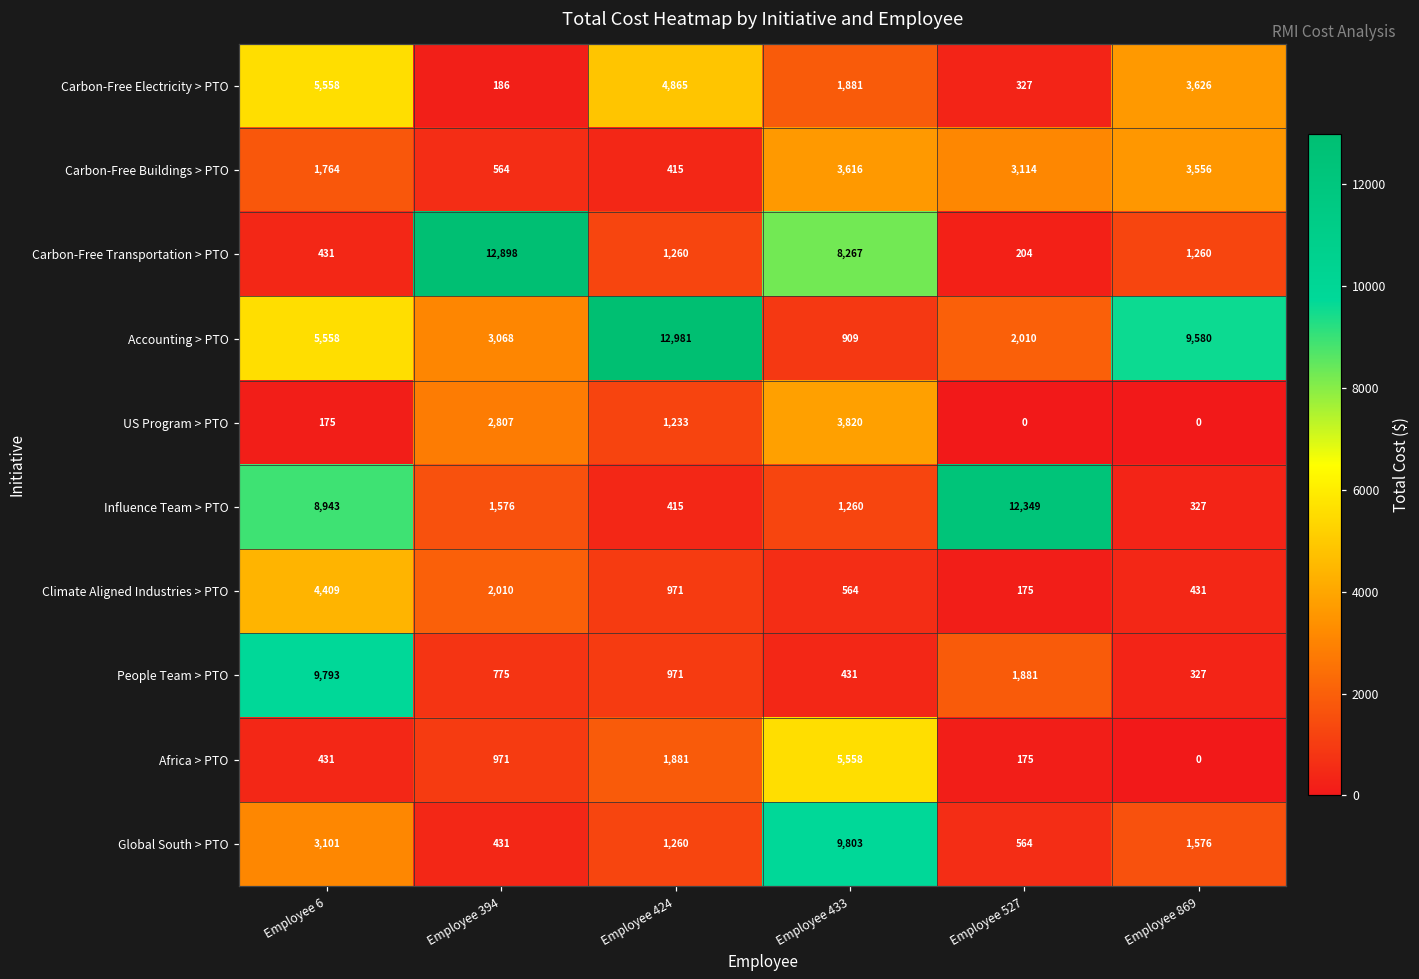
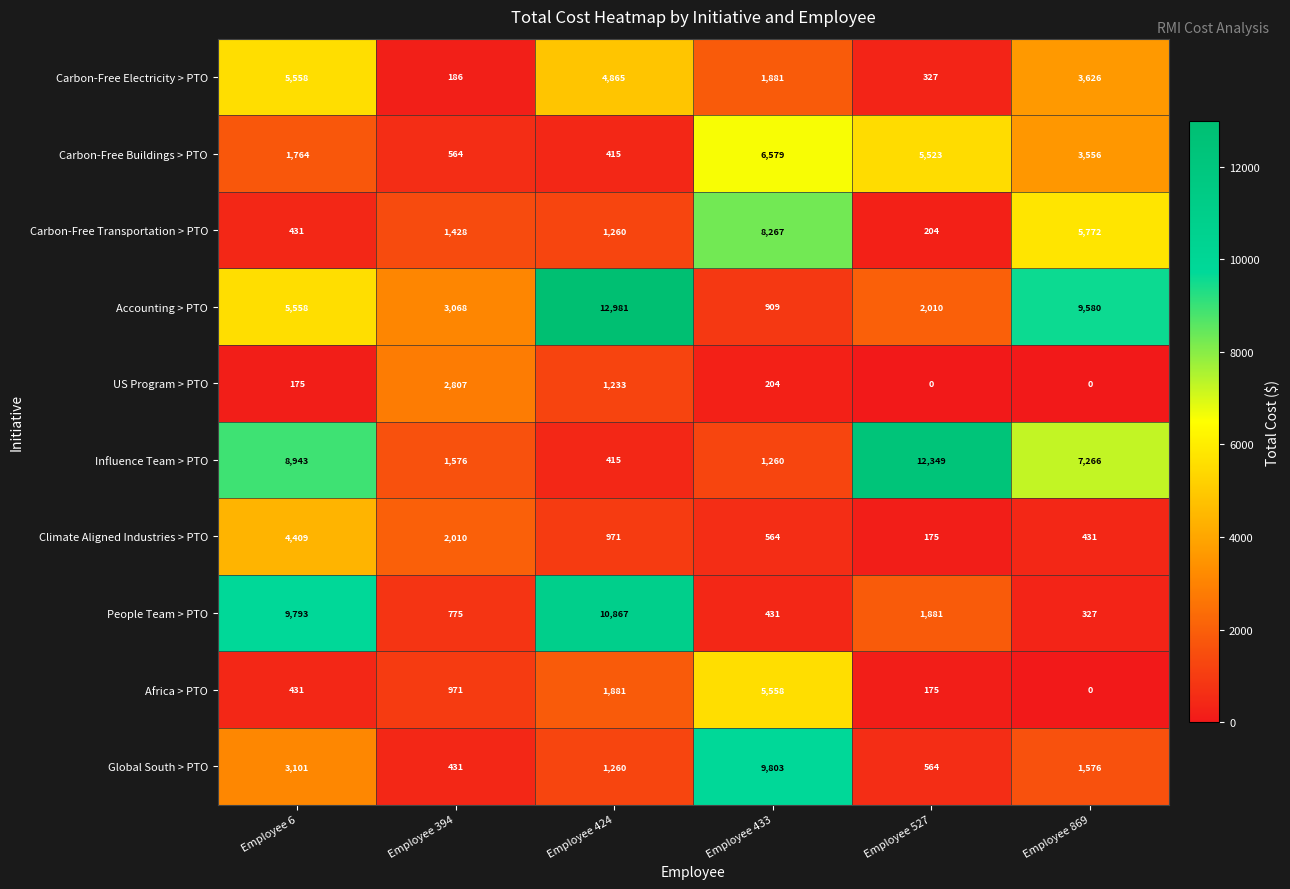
  {
    "Carbon-Free Electricity > PTO": {
      "Employee 6": "5,558",
      "Employee 394": "186",
      "Employee 424": "4,865",
      "Employee 433": "1,881",
      "Employee 527": "327",
      "Employee 869": "3,626"
    },
    "Carbon-Free Buildings > PTO": {
      "Employee 6": "1,764",
      "Employee 394": "564",
      "Employee 424": "415",
-     "Employee 433": "3,616",
-     "Employee 527": "3,114",
+     "Employee 433": "6,579",
+     "Employee 527": "5,523",
      "Employee 869": "3,556"
    },
    "Carbon-Free Transportation > PTO": {
      "Employee 6": "431",
-     "Employee 394": "12,898",
+     "Employee 394": "1,428",
      "Employee 424": "1,260",
      "Employee 433": "8,267",
      "Employee 527": "204",
-     "Employee 869": "1,260"
+     "Employee 869": "5,772"
    },
    "Accounting > PTO": {
      "Employee 6": "5,558",
      "Employee 394": "3,068",
      "Employee 424": "12,981",
      "Employee 433": "909",
      "Employee 527": "2,010",
      "Employee 869": "9,580"
    },
    "US Program > PTO": {
      "Employee 6": "175",
      "Employee 394": "2,807",
      "Employee 424": "1,233",
-     "Employee 433": "3,820",
+     "Employee 433": "204",
      "Employee 527": "0",
      "Employee 869": "0"
    },
    "Influence Team > PTO": {
      "Employee 6": "8,943",
      "Employee 394": "1,576",
      "Employee 424": "415",
      "Employee 433": "1,260",
      "Employee 527": "12,349",
-     "Employee 869": "327"
+     "Employee 869": "7,266"
    },
    "Climate Aligned Industries > PTO": {
      "Employee 6": "4,409",
      "Employee 394": "2,010",
      "Employee 424": "971",
      "Employee 433": "564",
      "Employee 527": "175",
      "Employee 869": "431"
    },
    "People Team > PTO": {
      "Employee 6": "9,793",
      "Employee 394": "775",
-     "Employee 424": "971",
+     "Employee 424": "10,867",
      "Employee 433": "431",
      "Employee 527": "1,881",
      "Employee 869": "327"
    },
    "Africa > PTO": {
      "Employee 6": "431",
      "Employee 394": "971",
      "Employee 424": "1,881",
      "Employee 433": "5,558",
      "Employee 527": "175",
      "Employee 869": "0"
    },
    "Global South > PTO": {
      "Employee 6": "3,101",
      "Employee 394": "431",
      "Employee 424": "1,260",
      "Employee 433": "9,803",
      "Employee 527": "564",
      "Employee 869": "1,576"
    }
  }
